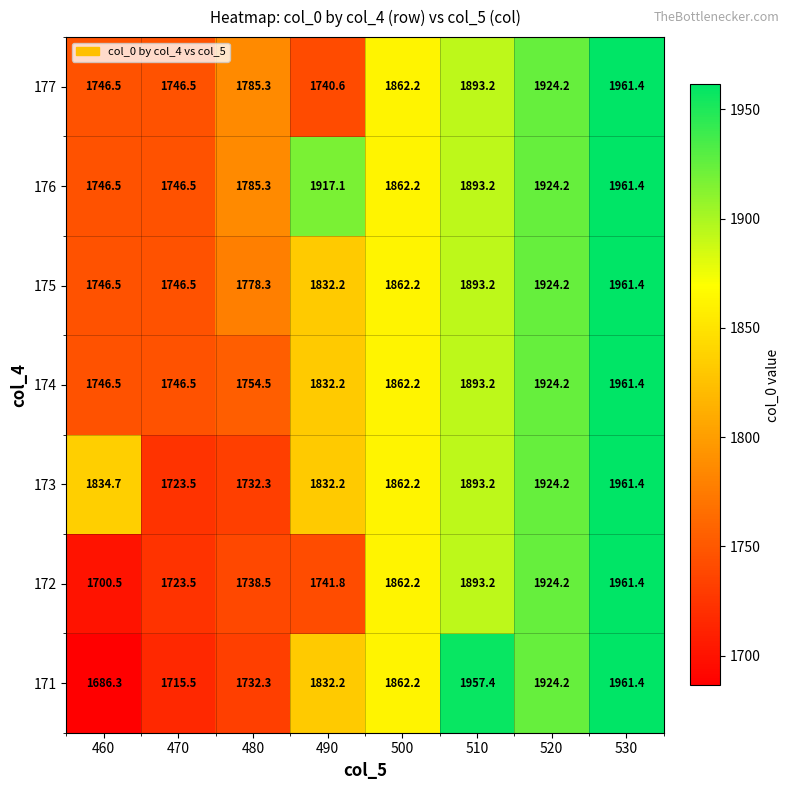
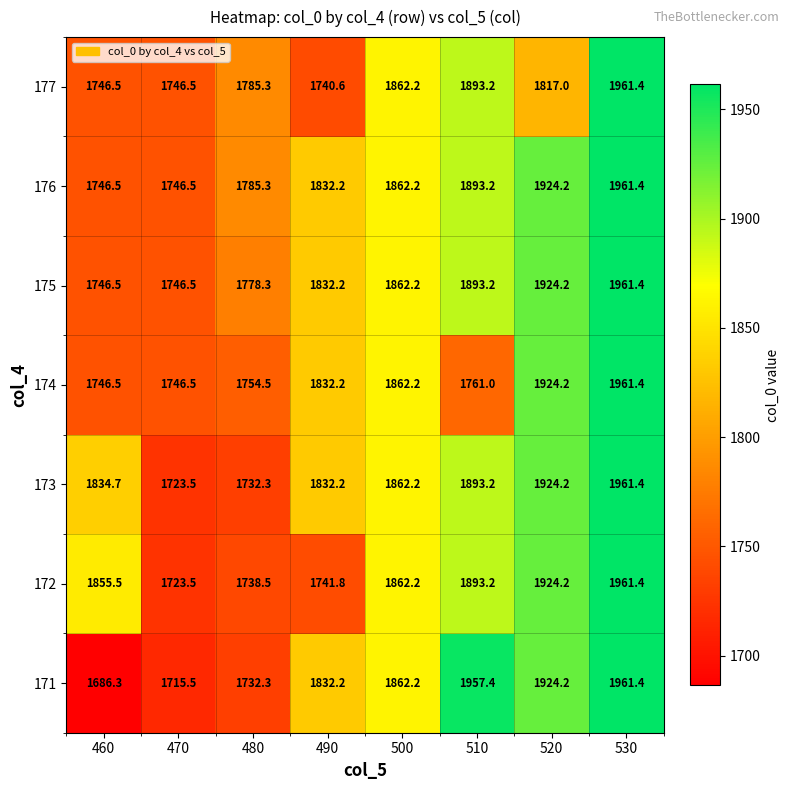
  {
    "177": {
      "460": 1746.5,
      "470": 1746.5,
      "480": 1785.3,
      "490": 1740.6,
      "500": 1862.2,
      "510": 1893.2,
-     "520": 1924.2,
+     "520": 1817.0,
      "530": 1961.4
    },
    "176": {
      "460": 1746.5,
      "470": 1746.5,
      "480": 1785.3,
-     "490": 1917.1,
+     "490": 1832.2,
      "500": 1862.2,
      "510": 1893.2,
      "520": 1924.2,
      "530": 1961.4
    },
    "175": {
      "460": 1746.5,
      "470": 1746.5,
      "480": 1778.3,
      "490": 1832.2,
      "500": 1862.2,
      "510": 1893.2,
      "520": 1924.2,
      "530": 1961.4
    },
    "174": {
      "460": 1746.5,
      "470": 1746.5,
      "480": 1754.5,
      "490": 1832.2,
      "500": 1862.2,
-     "510": 1893.2,
+     "510": 1761.0,
      "520": 1924.2,
      "530": 1961.4
    },
    "173": {
      "460": 1834.7,
      "470": 1723.5,
      "480": 1732.3,
      "490": 1832.2,
      "500": 1862.2,
      "510": 1893.2,
      "520": 1924.2,
      "530": 1961.4
    },
    "172": {
-     "460": 1700.5,
+     "460": 1855.5,
      "470": 1723.5,
      "480": 1738.5,
      "490": 1741.8,
      "500": 1862.2,
      "510": 1893.2,
      "520": 1924.2,
      "530": 1961.4
    },
    "171": {
      "460": 1686.3,
      "470": 1715.5,
      "480": 1732.3,
      "490": 1832.2,
      "500": 1862.2,
      "510": 1957.4,
      "520": 1924.2,
      "530": 1961.4
    }
  }
